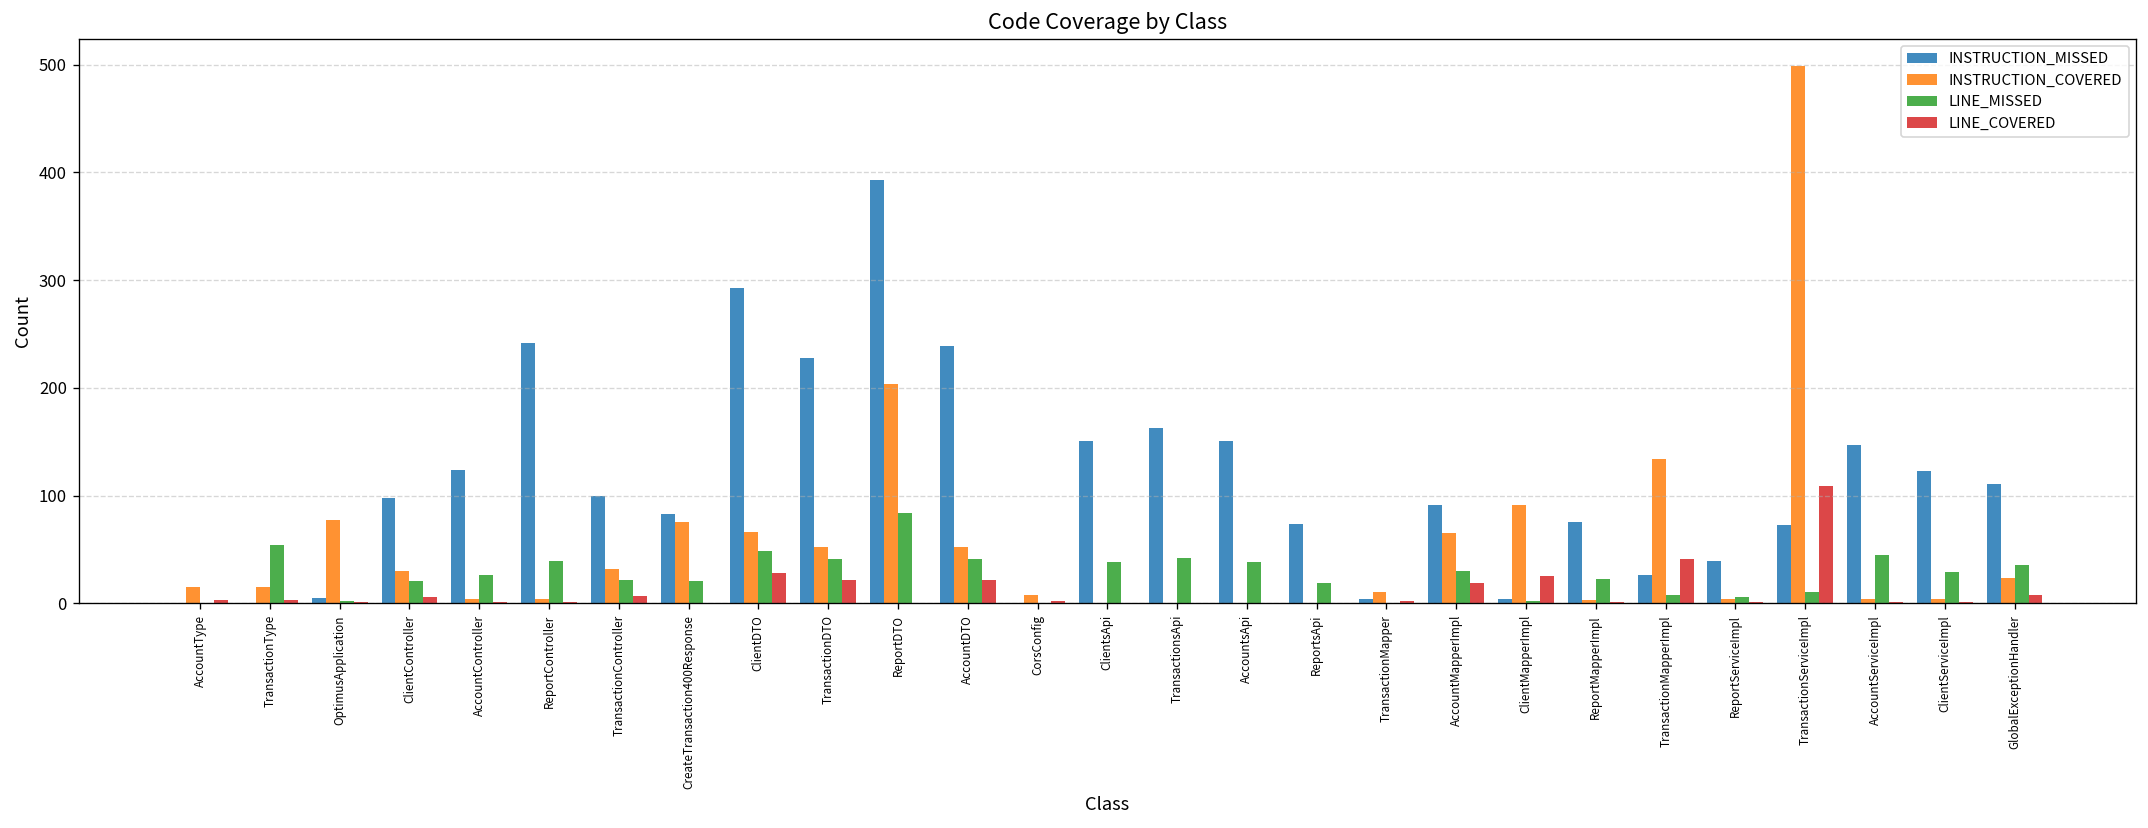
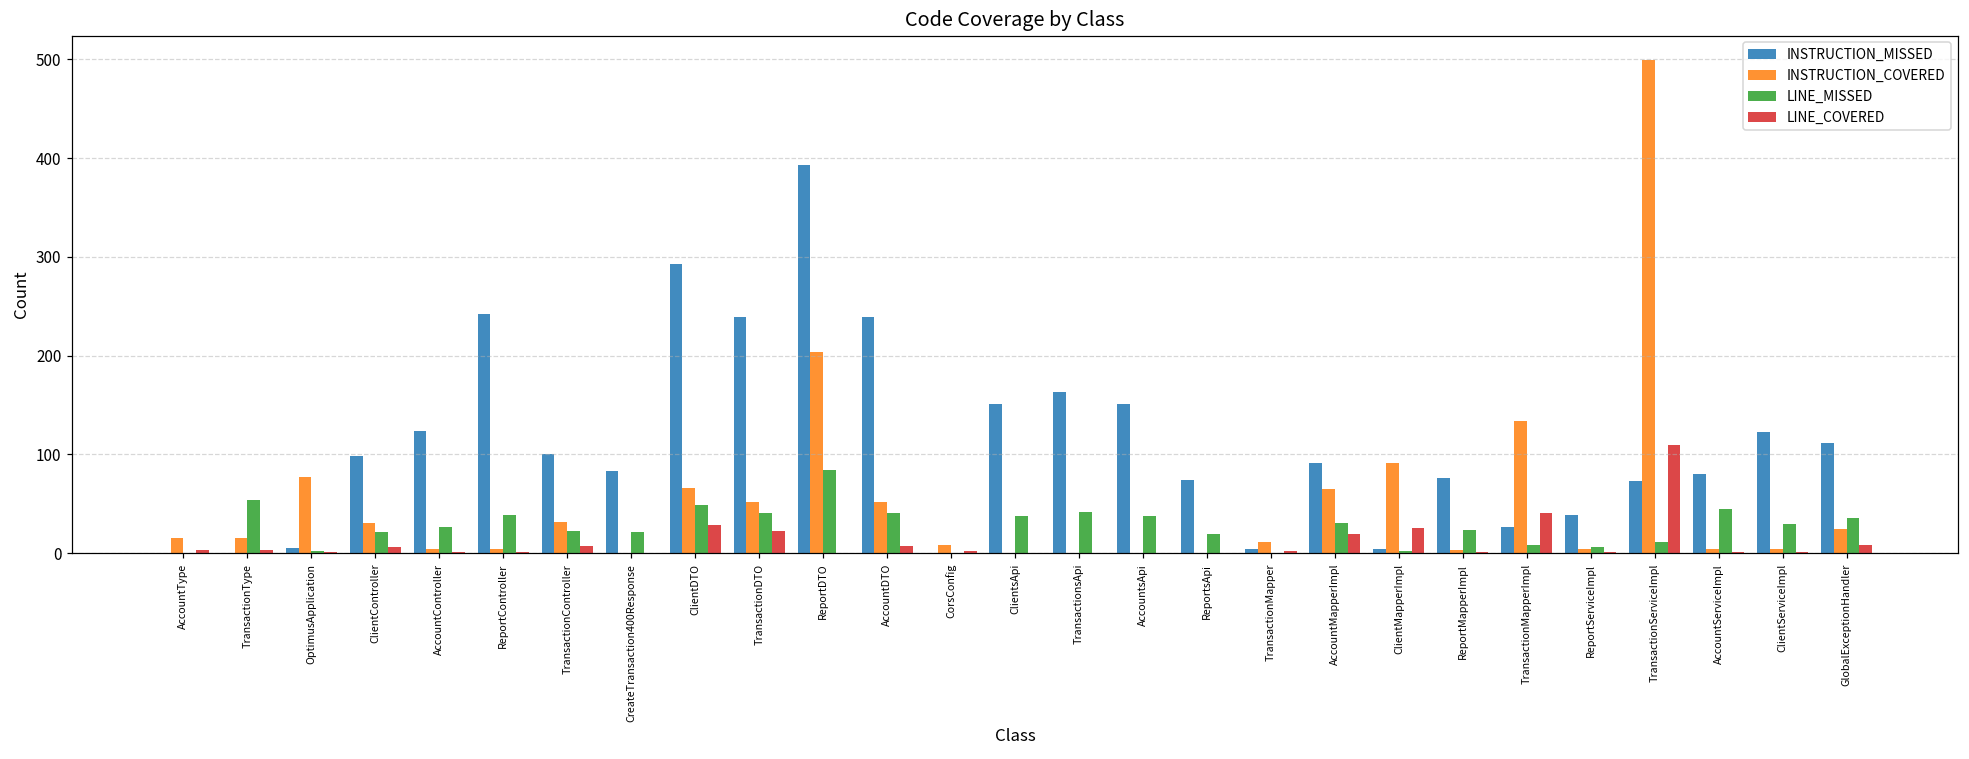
  {
    "INSTRUCTION_MISSED": {
      "AccountType": 0,
      "TransactionType": 0,
      "OptimusApplication": 10,
      "ClientController": 100,
      "AccountController": 120,
      "ReportController": 240,
      "TransactionController": 100,
      "CreateTransaction400Response": 80,
      "ClientDTO": 290,
-     "TransactionDTO": 230,
+     "TransactionDTO": 240,
      "ReportDTO": 390,
      "AccountDTO": 240,
      "CorsConfig": 0,
      "ClientsApi": 150,
      "TransactionsApi": 160,
      "AccountsApi": 150,
      "ReportsApi": 70,
      "TransactionMapper": 0,
      "AccountMapperImpl": 90,
      "ClientMapperImpl": 0,
      "ReportMapperImpl": 80,
      "TransactionMapperImpl": 30,
      "ReportServiceImpl": 40,
      "TransactionServiceImpl": 70,
-     "AccountServiceImpl": 150,
+     "AccountServiceImpl": 80,
      "ClientServiceImpl": 120,
      "GlobalExceptionHandler": 110
    },
    "INSTRUCTION_COVERED": {
      "AccountType": 20,
      "TransactionType": 20,
      "OptimusApplication": 80,
      "ClientController": 30,
      "AccountController": 0,
      "ReportController": 0,
      "TransactionController": 30,
-     "CreateTransaction400Response": 80,
+     "CreateTransaction400Response": 0,
      "ClientDTO": 70,
      "TransactionDTO": 50,
      "ReportDTO": 200,
      "AccountDTO": 50,
      "CorsConfig": 10,
      "ClientsApi": 0,
      "TransactionsApi": 0,
      "AccountsApi": 0,
      "ReportsApi": 0,
      "TransactionMapper": 10,
      "AccountMapperImpl": 70,
      "ClientMapperImpl": 90,
      "ReportMapperImpl": 0,
      "TransactionMapperImpl": 130,
      "ReportServiceImpl": 0,
      "TransactionServiceImpl": 500,
      "AccountServiceImpl": 0,
      "ClientServiceImpl": 0,
      "GlobalExceptionHandler": 20
    },
    "LINE_MISSED": {
      "AccountType": 0,
      "TransactionType": 50,
      "ClientController": 20,
      "AccountController": 30,
      "ReportController": 40,
      "TransactionController": 20,
      "CreateTransaction400Response": 20,
      "ClientDTO": 50,
      "TransactionDTO": 40,
      "ReportDTO": 80,
      "AccountDTO": 40,
      "CorsConfig": 0,
      "ClientsApi": 40,
      "TransactionsApi": 40,
      "AccountsApi": 40,
      "ReportsApi": 20,
      "TransactionMapper": 0,
      "AccountMapperImpl": 30,
      "ReportMapperImpl": 20,
      "TransactionMapperImpl": 10,
      "ReportServiceImpl": 10,
      "TransactionServiceImpl": 10,
      "AccountServiceImpl": 50,
      "ClientServiceImpl": 30,
      "GlobalExceptionHandler": 40
    },
    "LINE_COVERED": {
      "AccountType": 0,
      "TransactionType": 0,
      "ClientController": 10,
      "TransactionController": 10,
      "CreateTransaction400Response": 0,
      "ClientDTO": 30,
      "TransactionDTO": 20,
      "ReportDTO": 0,
-     "AccountDTO": 20,
+     "AccountDTO": 10,
      "ClientsApi": 0,
      "TransactionsApi": 0,
      "AccountsApi": 0,
      "ReportsApi": 0,
      "AccountMapperImpl": 20,
      "ClientMapperImpl": 30,
      "TransactionMapperImpl": 40,
      "TransactionServiceImpl": 110,
      "GlobalExceptionHandler": 10
    }
  }
